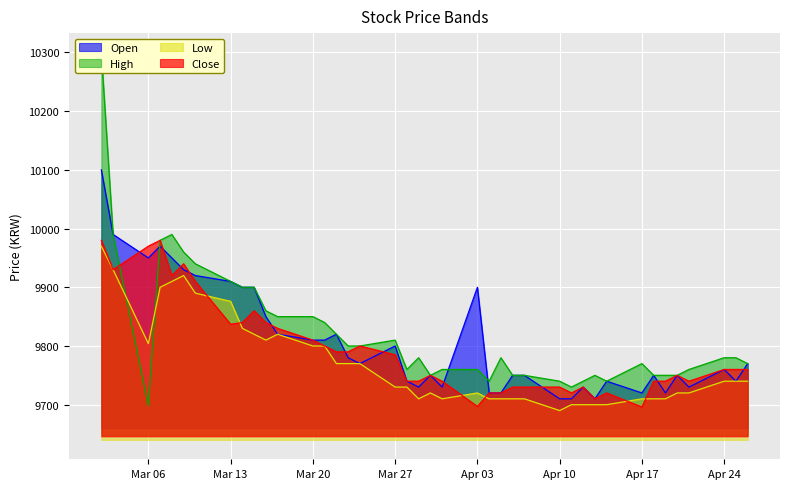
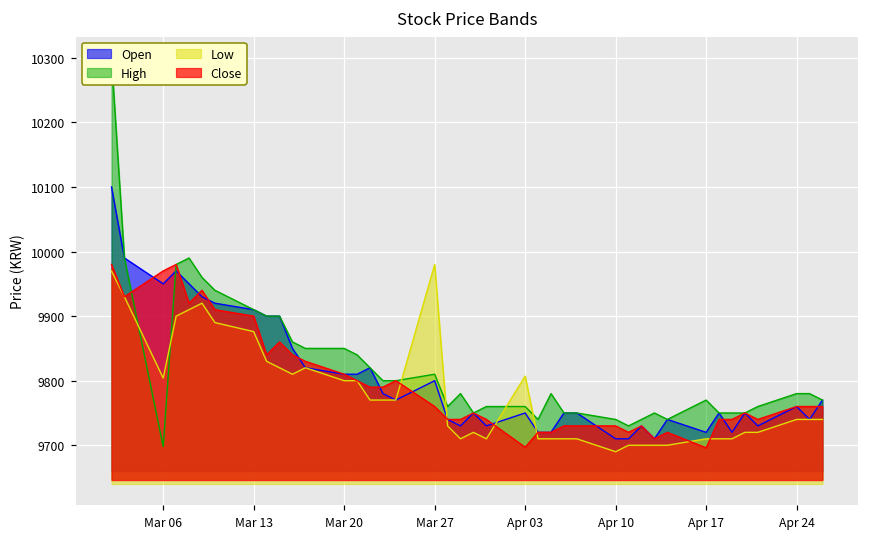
  {
    "Open": {
      "Mar 06": 9950,
      "Mar 27": 9800,
-     "Apr 03": 9900,
+     "Apr 03": 9750,
      "Apr 10": 9710,
      "Apr 17": 9720
    },
    "High": {
      "Mar 06": 9700,
      "Mar 20": 9850,
      "Mar 27": 9810,
      "Apr 03": 9760,
      "Apr 10": 9740,
      "Apr 17": 9770,
      "Apr 24": 9780
    },
    "Low": {
      "Mar 06": 9800,
      "Mar 13": 9880,
      "Mar 20": 9800,
-     "Mar 27": 9730,
-     "Apr 03": 9720,
+     "Mar 27": 9980,
+     "Apr 03": 9810,
      "Apr 10": 9690,
      "Apr 17": 9710,
      "Apr 24": 9740
    },
    "Close": {
      "Mar 06": 9970,
-     "Mar 13": 9840,
-     "Mar 27": 9790,
+     "Mar 13": 9900,
+     "Mar 27": 9760,
      "Apr 03": 9700,
      "Apr 10": 9730,
      "Apr 17": 9700
    }
  }
